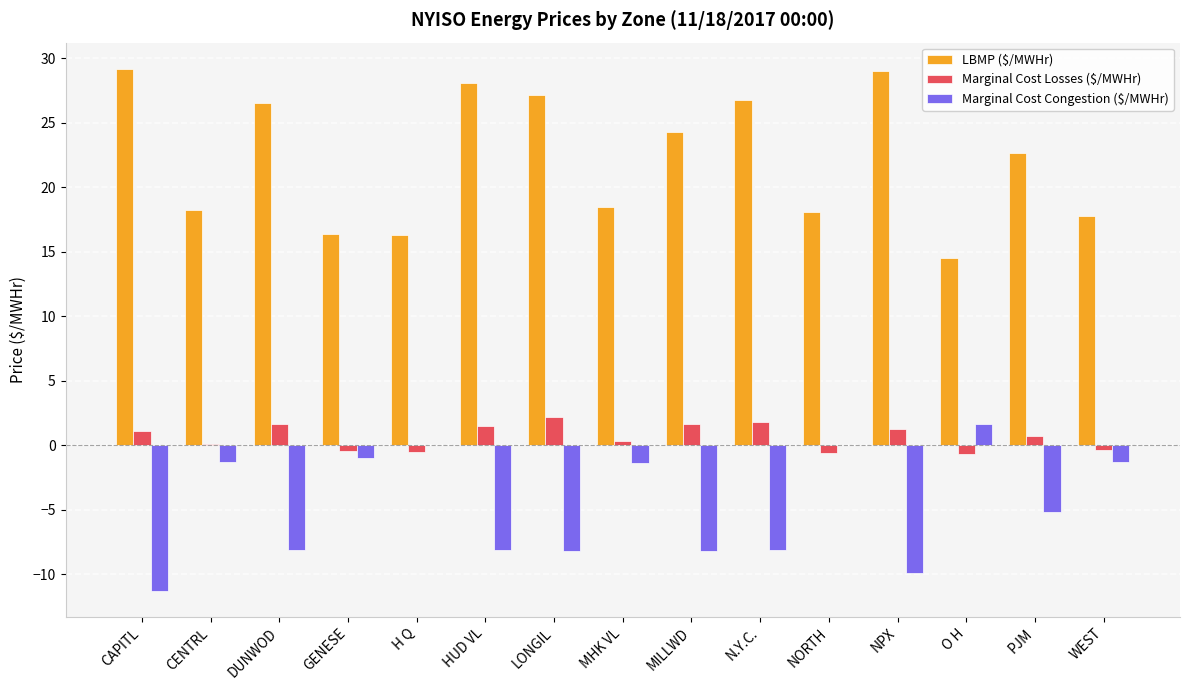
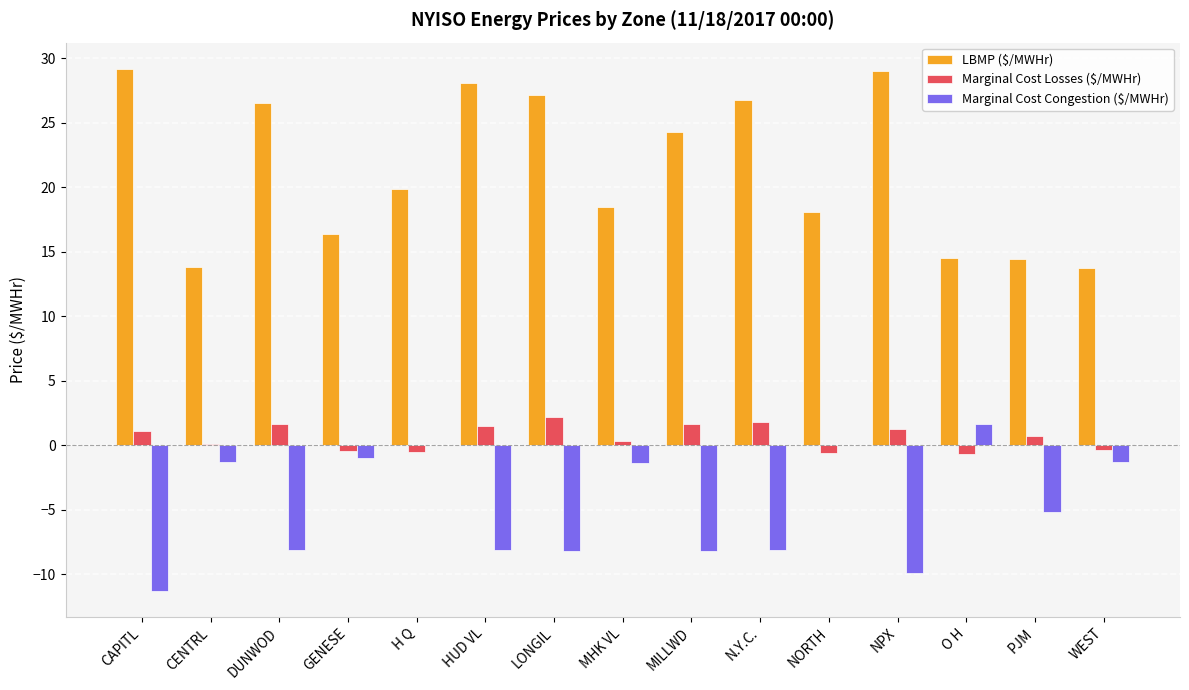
  {
    "LBMP ($/MWHr)": {
      "CAPITL": 29.2,
-     "CENTRL": 18.2,
+     "CENTRL": 13.9,
      "DUNWOD": 26.6,
      "GENESE": 16.4,
-     "H Q": 16.3,
+     "H Q": 19.9,
      "HUD VL": 28.1,
      "LONGIL": 27.2,
      "MHK VL": 18.5,
      "MILLWD": 24.3,
      "N.Y.C.": 26.8,
      "NORTH": 18.1,
      "NPX": 29.0,
      "O H": 14.5,
-     "PJM": 22.7,
-     "WEST": 17.8
+     "PJM": 14.5,
+     "WEST": 13.7
    },
    "Marginal Cost Losses ($/MWHr)": {
      "CAPITL": 1.1,
      "DUNWOD": 1.6,
      "GENESE": -0.4,
      "H Q": -0.5,
      "HUD VL": 1.5,
      "LONGIL": 2.2,
      "MHK VL": 0.3,
      "MILLWD": 1.6,
      "N.Y.C.": 1.8,
      "NORTH": -0.6,
      "NPX": 1.2,
      "O H": -0.7,
      "PJM": 0.7,
      "WEST": -0.3
    },
    "Marginal Cost Congestion ($/MWHr)": {
      "CAPITL": -11.3,
      "CENTRL": -1.3,
      "DUNWOD": -8.1,
      "GENESE": -1.0,
      "H Q": 0.0,
      "HUD VL": -8.1,
      "LONGIL": -8.2,
      "MHK VL": -1.3,
      "MILLWD": -8.2,
      "N.Y.C.": -8.1,
      "NORTH": 0.0,
      "NPX": -9.9,
      "O H": 1.6,
      "PJM": -5.2,
      "WEST": -1.3
    }
  }
